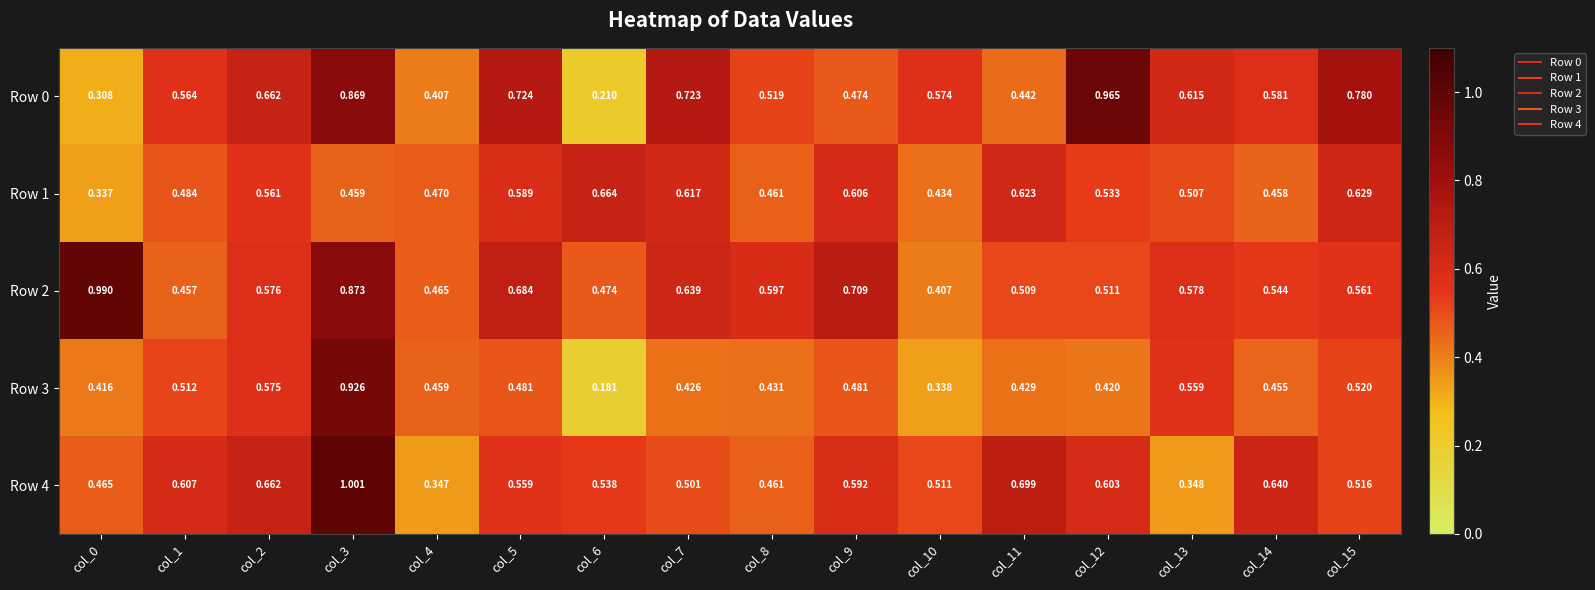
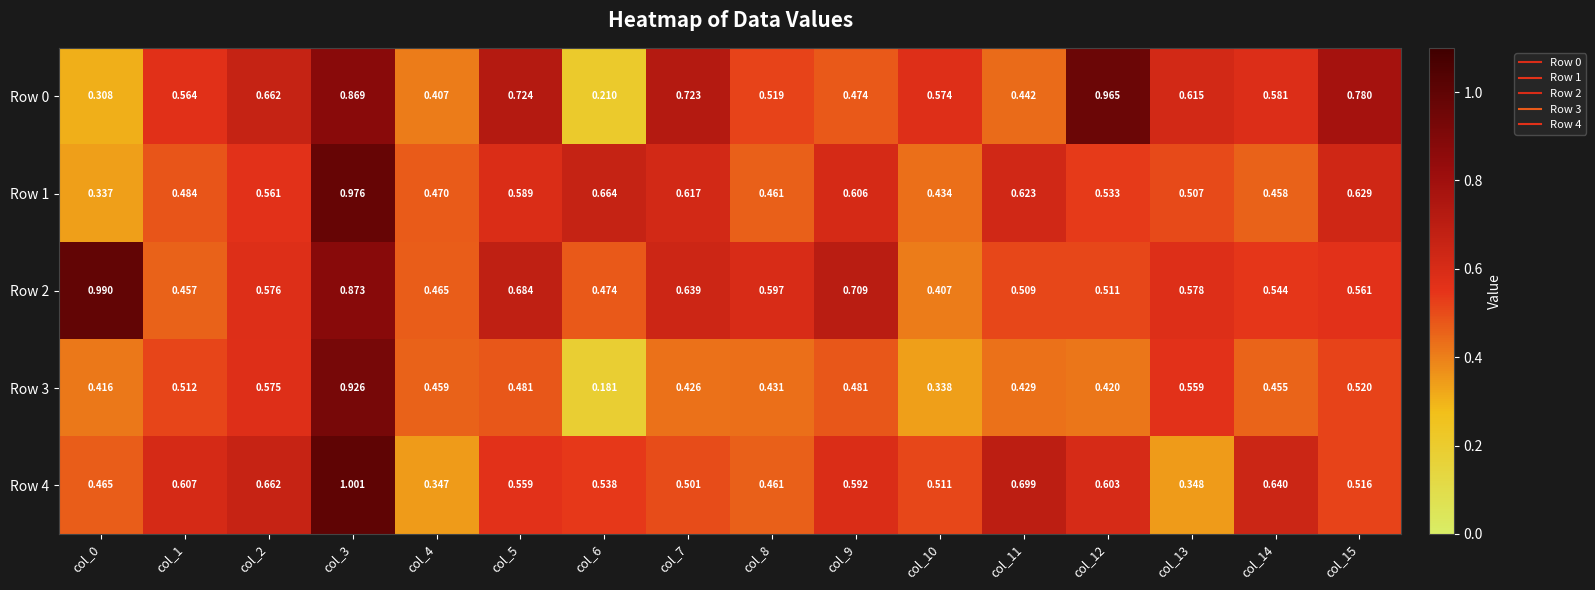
  {
    "Row 0": {
      "col_0": 0.308,
      "col_1": 0.564,
      "col_2": 0.662,
      "col_3": 0.869,
      "col_4": 0.407,
      "col_5": 0.724,
      "col_6": 0.210,
      "col_7": 0.723,
      "col_8": 0.519,
      "col_9": 0.474,
      "col_10": 0.574,
      "col_11": 0.442,
      "col_12": 0.965,
      "col_13": 0.615,
      "col_14": 0.581,
      "col_15": 0.780
    },
    "Row 1": {
      "col_0": 0.337,
      "col_1": 0.484,
      "col_2": 0.561,
-     "col_3": 0.459,
+     "col_3": 0.976,
      "col_4": 0.470,
      "col_5": 0.589,
      "col_6": 0.664,
      "col_7": 0.617,
      "col_8": 0.461,
      "col_9": 0.606,
      "col_10": 0.434,
      "col_11": 0.623,
      "col_12": 0.533,
      "col_13": 0.507,
      "col_14": 0.458,
      "col_15": 0.629
    },
    "Row 2": {
      "col_0": 0.990,
      "col_1": 0.457,
      "col_2": 0.576,
      "col_3": 0.873,
      "col_4": 0.465,
      "col_5": 0.684,
      "col_6": 0.474,
      "col_7": 0.639,
      "col_8": 0.597,
      "col_9": 0.709,
      "col_10": 0.407,
      "col_11": 0.509,
      "col_12": 0.511,
      "col_13": 0.578,
      "col_14": 0.544,
      "col_15": 0.561
    },
    "Row 3": {
      "col_0": 0.416,
      "col_1": 0.512,
      "col_2": 0.575,
      "col_3": 0.926,
      "col_4": 0.459,
      "col_5": 0.481,
      "col_6": 0.181,
      "col_7": 0.426,
      "col_8": 0.431,
      "col_9": 0.481,
      "col_10": 0.338,
      "col_11": 0.429,
      "col_12": 0.420,
      "col_13": 0.559,
      "col_14": 0.455,
      "col_15": 0.520
    },
    "Row 4": {
      "col_0": 0.465,
      "col_1": 0.607,
      "col_2": 0.662,
      "col_3": 1.001,
      "col_4": 0.347,
      "col_5": 0.559,
      "col_6": 0.538,
      "col_7": 0.501,
      "col_8": 0.461,
      "col_9": 0.592,
      "col_10": 0.511,
      "col_11": 0.699,
      "col_12": 0.603,
      "col_13": 0.348,
      "col_14": 0.640,
      "col_15": 0.516
    }
  }
